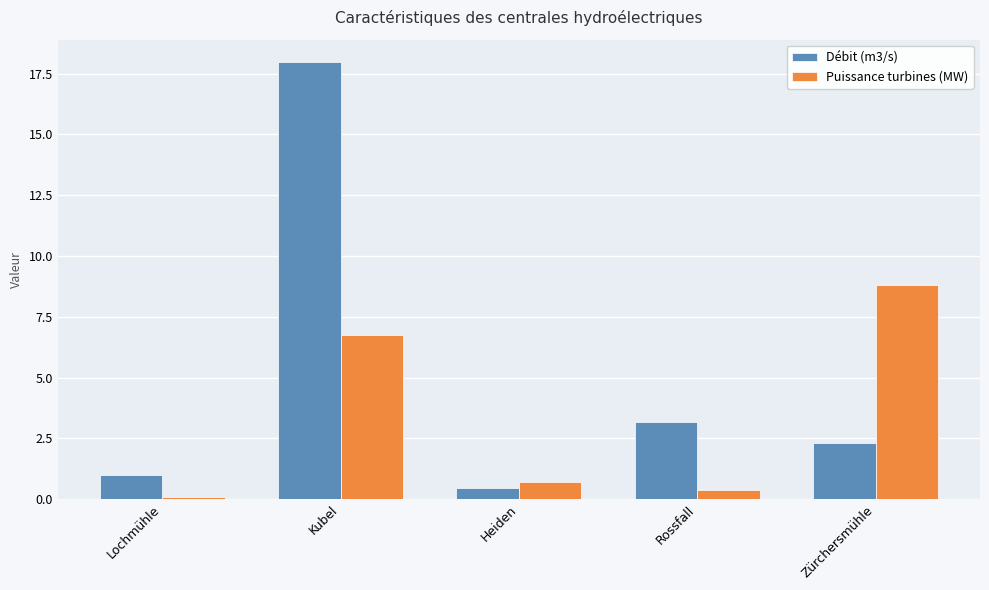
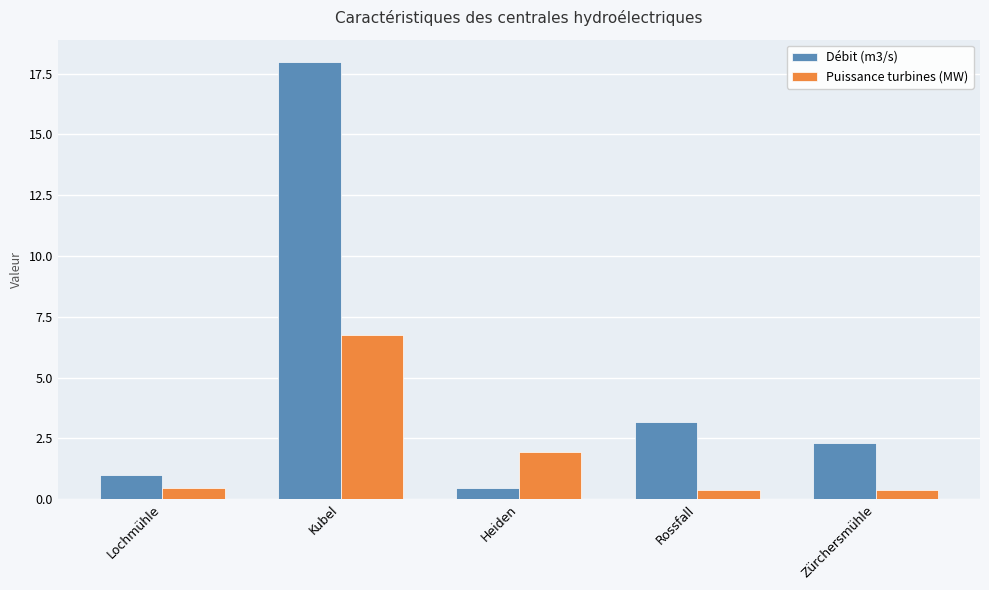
  {
    "Débit (m3/s)": {
      "Lochmühle": 1.0,
      "Kubel": 18.0,
      "Heiden": 0.5,
      "Rossfall": 3.2,
      "Zürchersmühle": 2.3
    },
    "Puissance turbines (MW)": {
-     "Lochmühle": 0.1,
+     "Lochmühle": 0.5,
      "Kubel": 6.7,
-     "Heiden": 0.7,
+     "Heiden": 1.9,
      "Rossfall": 0.4,
-     "Zürchersmühle": 8.8
+     "Zürchersmühle": 0.4
    }
  }
